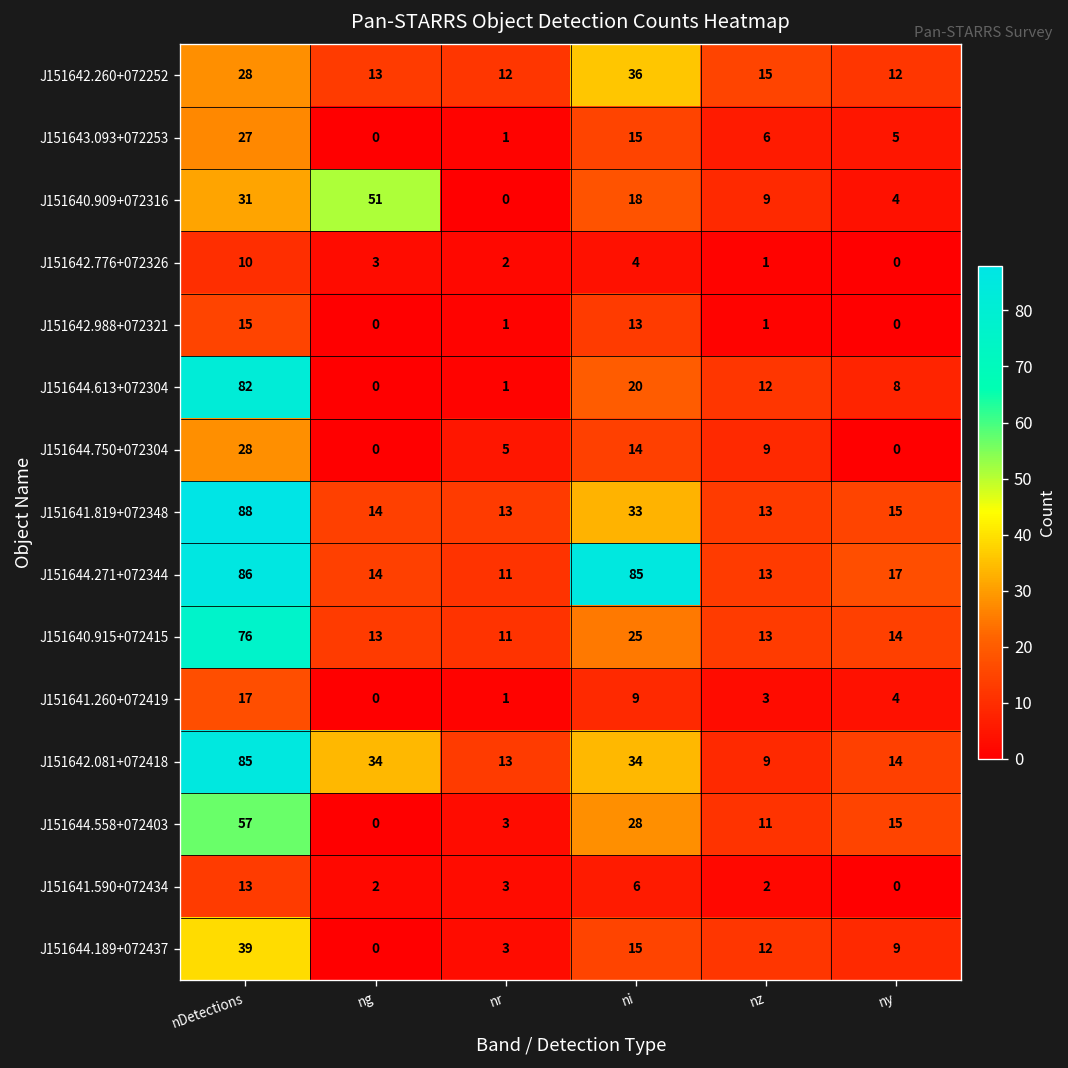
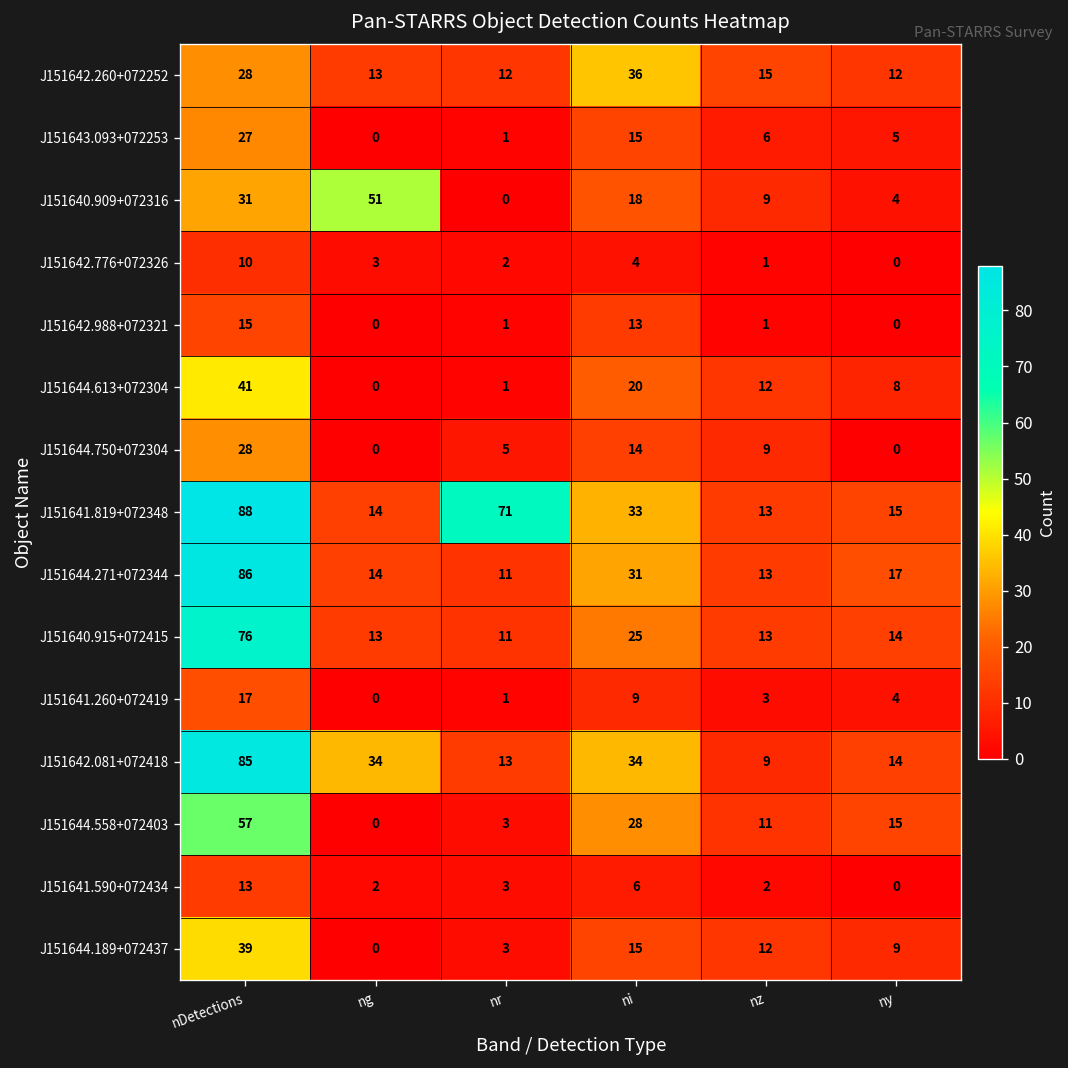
  {
    "J151642.260+072252": {
      "nDetections": 28,
      "ng": 13,
      "nr": 12,
      "ni": 36,
      "nz": 15,
      "ny": 12
    },
    "J151643.093+072253": {
      "nDetections": 27,
      "ng": 0,
      "nr": 1,
      "ni": 15,
      "nz": 6,
      "ny": 5
    },
    "J151640.909+072316": {
      "nDetections": 31,
      "ng": 51,
      "nr": 0,
      "ni": 18,
      "nz": 9,
      "ny": 4
    },
    "J151642.776+072326": {
      "nDetections": 10,
      "ng": 3,
      "nr": 2,
      "ni": 4,
      "nz": 1,
      "ny": 0
    },
    "J151642.988+072321": {
      "nDetections": 15,
      "ng": 0,
      "nr": 1,
      "ni": 13,
      "nz": 1,
      "ny": 0
    },
    "J151644.613+072304": {
-     "nDetections": 82,
+     "nDetections": 41,
      "ng": 0,
      "nr": 1,
      "ni": 20,
      "nz": 12,
      "ny": 8
    },
    "J151644.750+072304": {
      "nDetections": 28,
      "ng": 0,
      "nr": 5,
      "ni": 14,
      "nz": 9,
      "ny": 0
    },
    "J151641.819+072348": {
      "nDetections": 88,
      "ng": 14,
-     "nr": 13,
+     "nr": 71,
      "ni": 33,
      "nz": 13,
      "ny": 15
    },
    "J151644.271+072344": {
      "nDetections": 86,
      "ng": 14,
      "nr": 11,
-     "ni": 85,
+     "ni": 31,
      "nz": 13,
      "ny": 17
    },
    "J151640.915+072415": {
      "nDetections": 76,
      "ng": 13,
      "nr": 11,
      "ni": 25,
      "nz": 13,
      "ny": 14
    },
    "J151641.260+072419": {
      "nDetections": 17,
      "ng": 0,
      "nr": 1,
      "ni": 9,
      "nz": 3,
      "ny": 4
    },
    "J151642.081+072418": {
      "nDetections": 85,
      "ng": 34,
      "nr": 13,
      "ni": 34,
      "nz": 9,
      "ny": 14
    },
    "J151644.558+072403": {
      "nDetections": 57,
      "ng": 0,
      "nr": 3,
      "ni": 28,
      "nz": 11,
      "ny": 15
    },
    "J151641.590+072434": {
      "nDetections": 13,
      "ng": 2,
      "nr": 3,
      "ni": 6,
      "nz": 2,
      "ny": 0
    },
    "J151644.189+072437": {
      "nDetections": 39,
      "ng": 0,
      "nr": 3,
      "ni": 15,
      "nz": 12,
      "ny": 9
    }
  }
